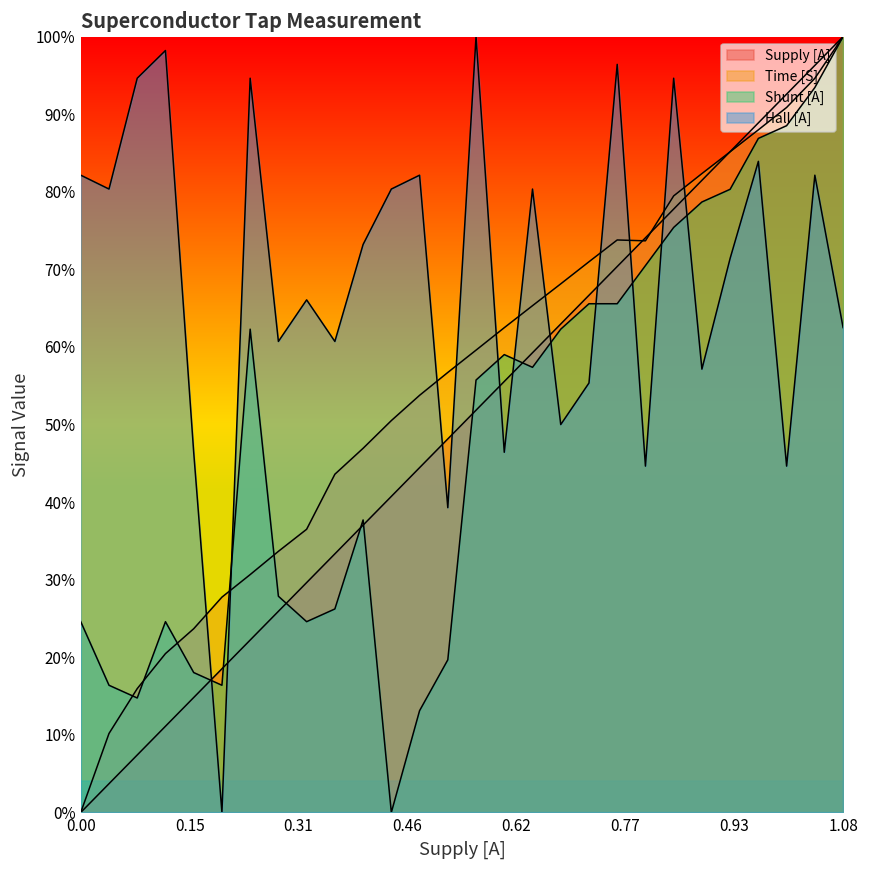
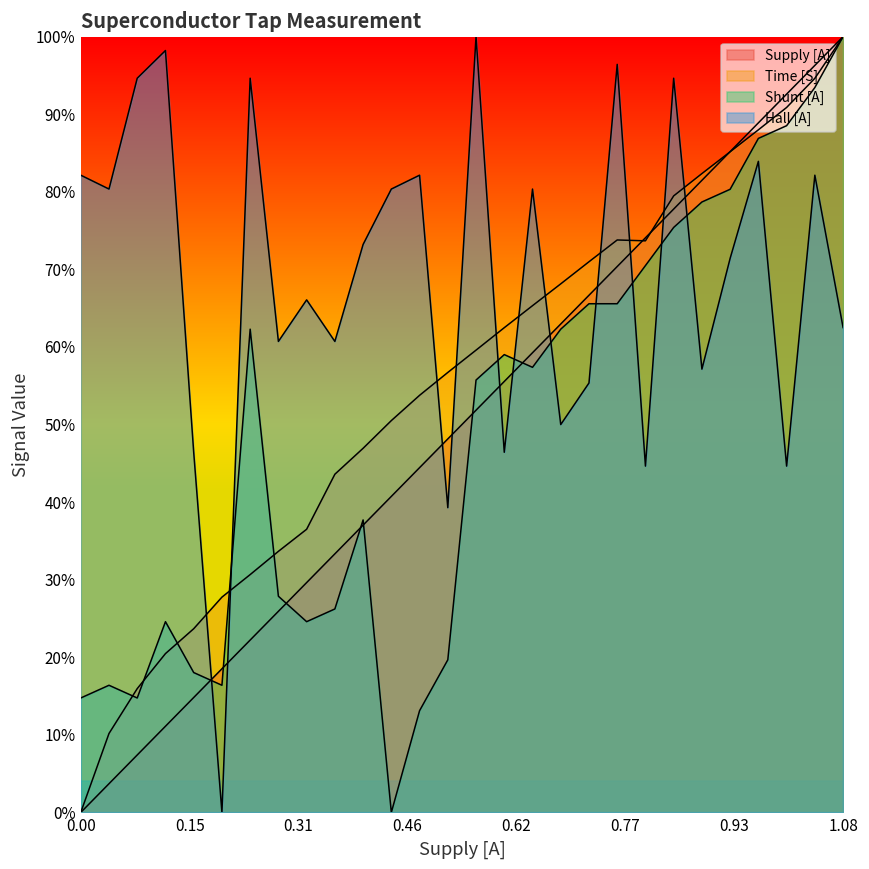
  {
    "Shunt [A]": {
-     "0.00": "25%"
+     "0.00": "15%"
    },
    "Hall [A]": {
      "0.00": "82%",
      "1.08": "62%"
    }
  }
